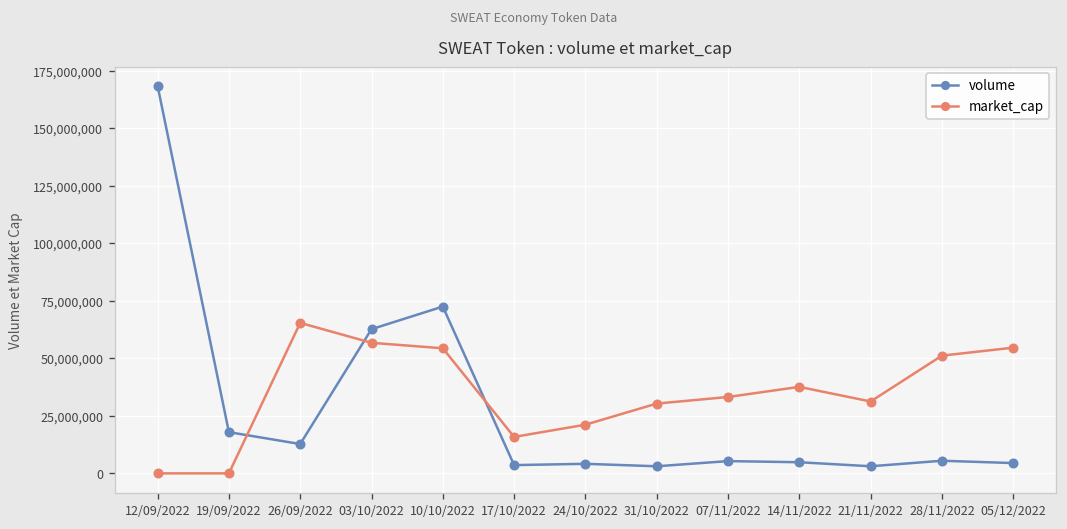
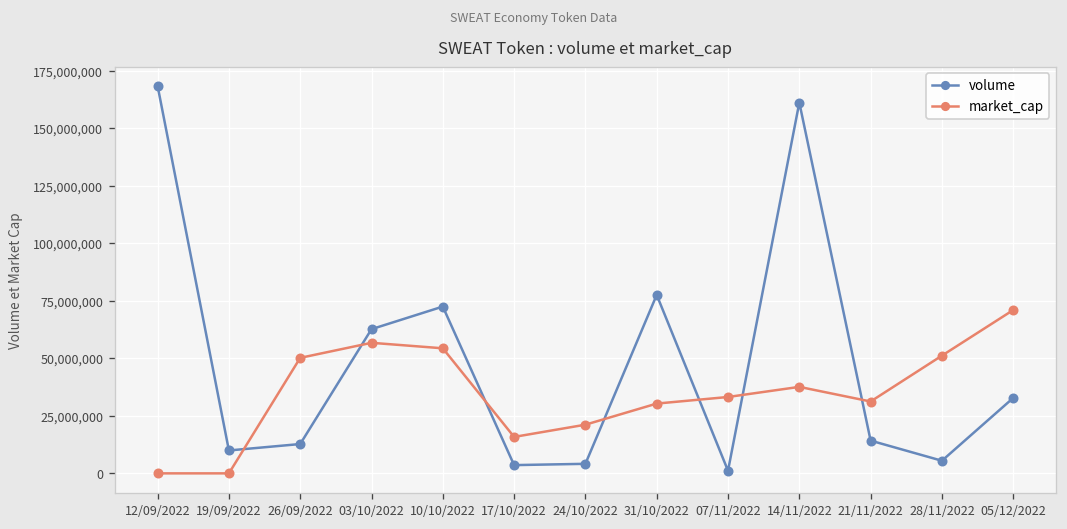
  {
    "volume": {
      "12/09/2022": "168,000,000",
-     "19/09/2022": "18,000,000",
+     "19/09/2022": "10,000,000",
      "26/09/2022": "13,000,000",
      "03/10/2022": "63,000,000",
      "10/10/2022": "72,000,000",
      "17/10/2022": "4,000,000",
      "24/10/2022": "4,000,000",
-     "31/10/2022": "3,000,000",
-     "07/11/2022": "5,000,000",
-     "14/11/2022": "5,000,000",
-     "21/11/2022": "3,000,000",
+     "31/10/2022": "78,000,000",
+     "07/11/2022": "1,000,000",
+     "14/11/2022": "161,000,000",
+     "21/11/2022": "14,000,000",
      "28/11/2022": "5,000,000",
-     "05/12/2022": "4,000,000"
+     "05/12/2022": "33,000,000"
    },
    "market_cap": {
      "12/09/2022": "0",
      "19/09/2022": "0",
-     "26/09/2022": "65,000,000",
+     "26/09/2022": "50,000,000",
      "03/10/2022": "57,000,000",
      "10/10/2022": "54,000,000",
      "17/10/2022": "16,000,000",
      "24/10/2022": "21,000,000",
      "31/10/2022": "30,000,000",
      "07/11/2022": "33,000,000",
      "14/11/2022": "38,000,000",
      "21/11/2022": "31,000,000",
      "28/11/2022": "51,000,000",
-     "05/12/2022": "55,000,000"
+     "05/12/2022": "71,000,000"
    }
  }
